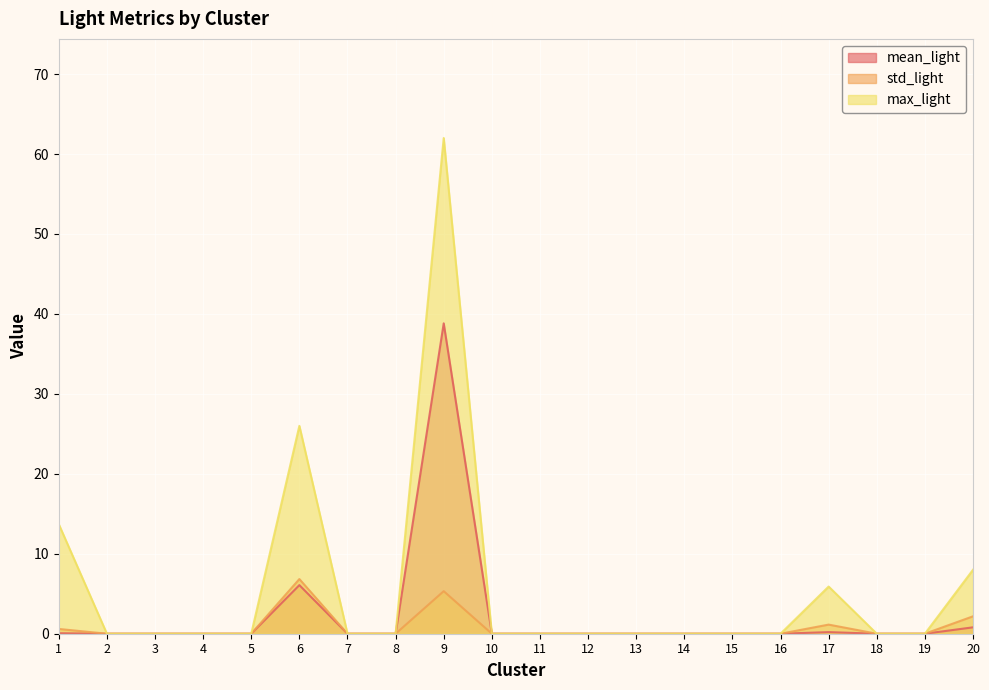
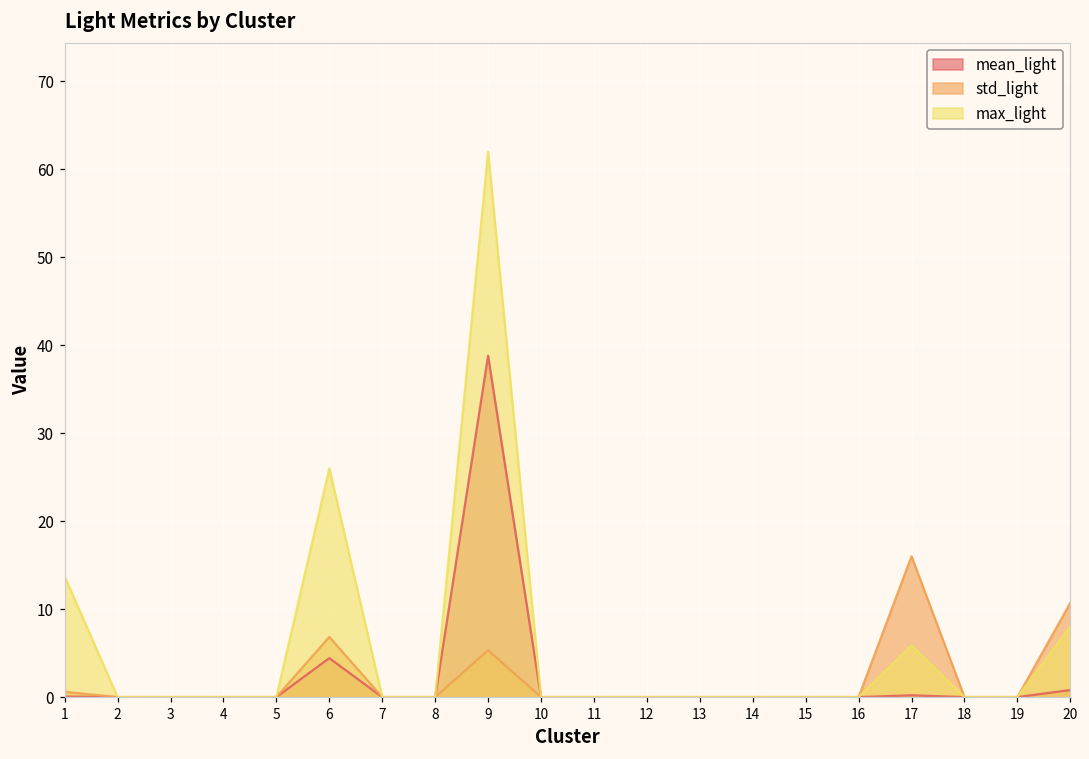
  {
    "mean_light": {
      "1": 0,
-     "6": 6,
+     "6": 4,
      "9": 39,
      "17": 0,
      "20": 1
    },
    "std_light": {
      "1": 1,
      "6": 7,
      "9": 5,
-     "17": 1,
-     "20": 2
+     "17": 16,
+     "20": 11
    },
    "max_light": {
      "1": 14,
      "6": 26,
      "9": 62,
      "17": 6,
      "20": 8
    }
  }
